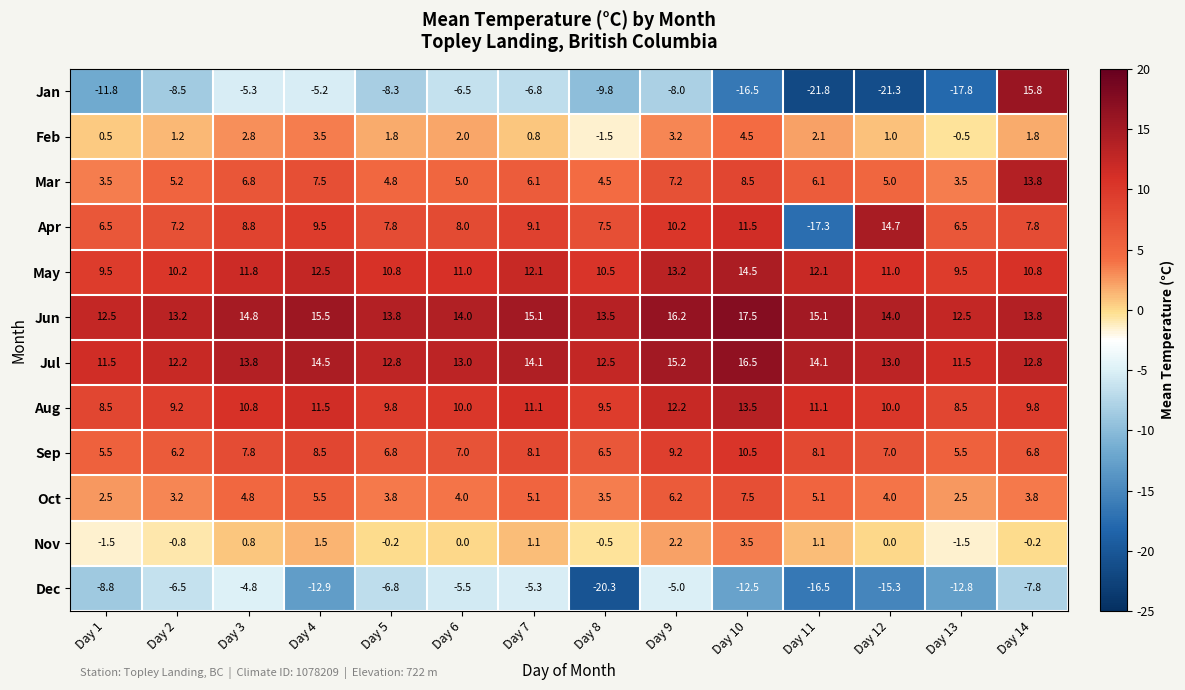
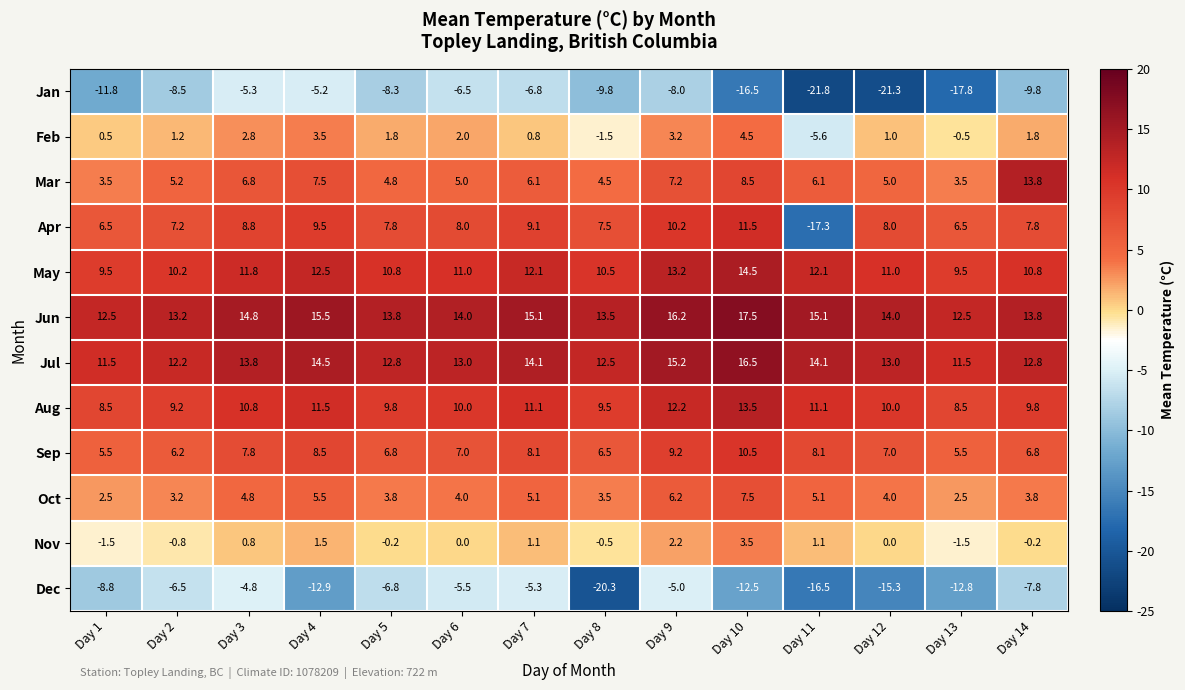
  {
    "Jan": {
      "Day 1": -11.8,
      "Day 2": -8.5,
      "Day 3": -5.3,
      "Day 4": -5.2,
      "Day 5": -8.3,
      "Day 6": -6.5,
      "Day 7": -6.8,
      "Day 8": -9.8,
      "Day 9": -8.0,
      "Day 10": -16.5,
      "Day 11": -21.8,
      "Day 12": -21.3,
      "Day 13": -17.8,
-     "Day 14": 15.8
+     "Day 14": -9.8
    },
    "Feb": {
      "Day 1": 0.5,
      "Day 2": 1.2,
      "Day 3": 2.8,
      "Day 4": 3.5,
      "Day 5": 1.8,
      "Day 6": 2.0,
      "Day 7": 0.8,
      "Day 8": -1.5,
      "Day 9": 3.2,
      "Day 10": 4.5,
-     "Day 11": 2.1,
+     "Day 11": -5.6,
      "Day 12": 1.0,
      "Day 13": -0.5,
      "Day 14": 1.8
    },
    "Mar": {
      "Day 1": 3.5,
      "Day 2": 5.2,
      "Day 3": 6.8,
      "Day 4": 7.5,
      "Day 5": 4.8,
      "Day 6": 5.0,
      "Day 7": 6.1,
      "Day 8": 4.5,
      "Day 9": 7.2,
      "Day 10": 8.5,
      "Day 11": 6.1,
      "Day 12": 5.0,
      "Day 13": 3.5,
      "Day 14": 13.8
    },
    "Apr": {
      "Day 1": 6.5,
      "Day 2": 7.2,
      "Day 3": 8.8,
      "Day 4": 9.5,
      "Day 5": 7.8,
      "Day 6": 8.0,
      "Day 7": 9.1,
      "Day 8": 7.5,
      "Day 9": 10.2,
      "Day 10": 11.5,
      "Day 11": -17.3,
-     "Day 12": 14.7,
+     "Day 12": 8.0,
      "Day 13": 6.5,
      "Day 14": 7.8
    },
    "May": {
      "Day 1": 9.5,
      "Day 2": 10.2,
      "Day 3": 11.8,
      "Day 4": 12.5,
      "Day 5": 10.8,
      "Day 6": 11.0,
      "Day 7": 12.1,
      "Day 8": 10.5,
      "Day 9": 13.2,
      "Day 10": 14.5,
      "Day 11": 12.1,
      "Day 12": 11.0,
      "Day 13": 9.5,
      "Day 14": 10.8
    },
    "Jun": {
      "Day 1": 12.5,
      "Day 2": 13.2,
      "Day 3": 14.8,
      "Day 4": 15.5,
      "Day 5": 13.8,
      "Day 6": 14.0,
      "Day 7": 15.1,
      "Day 8": 13.5,
      "Day 9": 16.2,
      "Day 10": 17.5,
      "Day 11": 15.1,
      "Day 12": 14.0,
      "Day 13": 12.5,
      "Day 14": 13.8
    },
    "Jul": {
      "Day 1": 11.5,
      "Day 2": 12.2,
      "Day 3": 13.8,
      "Day 4": 14.5,
      "Day 5": 12.8,
      "Day 6": 13.0,
      "Day 7": 14.1,
      "Day 8": 12.5,
      "Day 9": 15.2,
      "Day 10": 16.5,
      "Day 11": 14.1,
      "Day 12": 13.0,
      "Day 13": 11.5,
      "Day 14": 12.8
    },
    "Aug": {
      "Day 1": 8.5,
      "Day 2": 9.2,
      "Day 3": 10.8,
      "Day 4": 11.5,
      "Day 5": 9.8,
      "Day 6": 10.0,
      "Day 7": 11.1,
      "Day 8": 9.5,
      "Day 9": 12.2,
      "Day 10": 13.5,
      "Day 11": 11.1,
      "Day 12": 10.0,
      "Day 13": 8.5,
      "Day 14": 9.8
    },
    "Sep": {
      "Day 1": 5.5,
      "Day 2": 6.2,
      "Day 3": 7.8,
      "Day 4": 8.5,
      "Day 5": 6.8,
      "Day 6": 7.0,
      "Day 7": 8.1,
      "Day 8": 6.5,
      "Day 9": 9.2,
      "Day 10": 10.5,
      "Day 11": 8.1,
      "Day 12": 7.0,
      "Day 13": 5.5,
      "Day 14": 6.8
    },
    "Oct": {
      "Day 1": 2.5,
      "Day 2": 3.2,
      "Day 3": 4.8,
      "Day 4": 5.5,
      "Day 5": 3.8,
      "Day 6": 4.0,
      "Day 7": 5.1,
      "Day 8": 3.5,
      "Day 9": 6.2,
      "Day 10": 7.5,
      "Day 11": 5.1,
      "Day 12": 4.0,
      "Day 13": 2.5,
      "Day 14": 3.8
    },
    "Nov": {
      "Day 1": -1.5,
      "Day 2": -0.8,
      "Day 3": 0.8,
      "Day 4": 1.5,
      "Day 5": -0.2,
      "Day 6": 0.0,
      "Day 7": 1.1,
      "Day 8": -0.5,
      "Day 9": 2.2,
      "Day 10": 3.5,
      "Day 11": 1.1,
      "Day 12": 0.0,
      "Day 13": -1.5,
      "Day 14": -0.2
    },
    "Dec": {
      "Day 1": -8.8,
      "Day 2": -6.5,
      "Day 3": -4.8,
      "Day 4": -12.9,
      "Day 5": -6.8,
      "Day 6": -5.5,
      "Day 7": -5.3,
      "Day 8": -20.3,
      "Day 9": -5.0,
      "Day 10": -12.5,
      "Day 11": -16.5,
      "Day 12": -15.3,
      "Day 13": -12.8,
      "Day 14": -7.8
    }
  }
